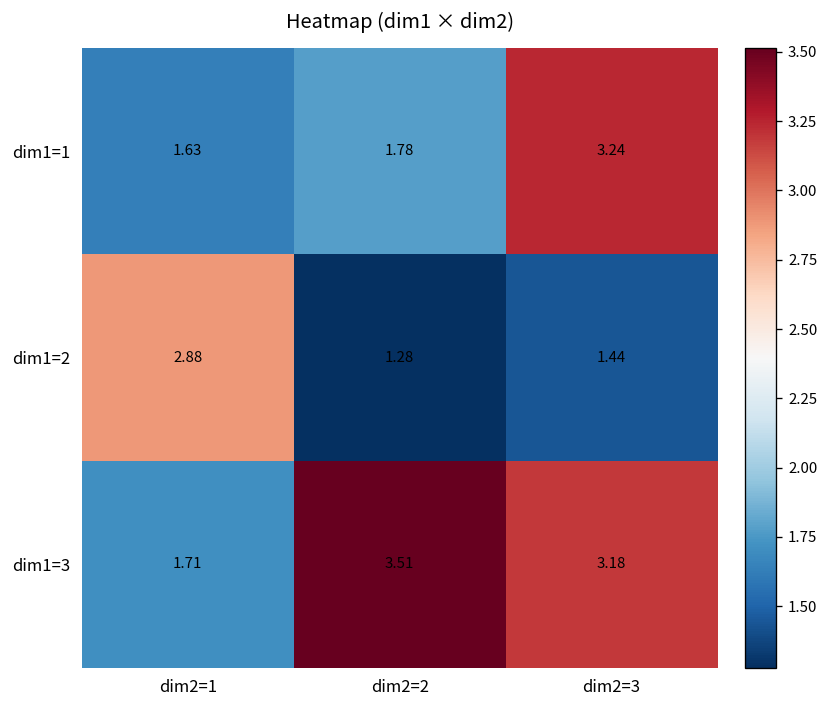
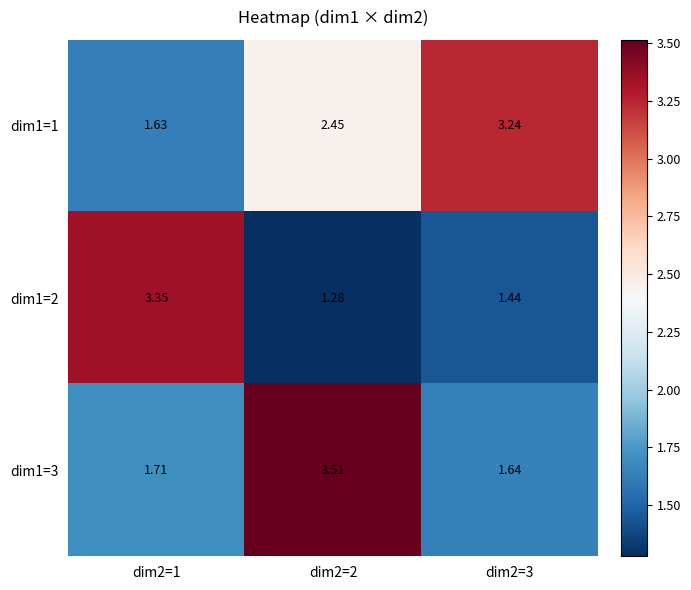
  {
    "dim1=1": {
      "dim2=1": 1.63,
-     "dim2=2": 1.78,
+     "dim2=2": 2.45,
      "dim2=3": 3.24
    },
    "dim1=2": {
-     "dim2=1": 2.88,
+     "dim2=1": 3.35,
      "dim2=2": 1.28,
      "dim2=3": 1.44
    },
    "dim1=3": {
      "dim2=1": 1.71,
      "dim2=2": 3.51,
-     "dim2=3": 3.18
+     "dim2=3": 1.64
    }
  }
